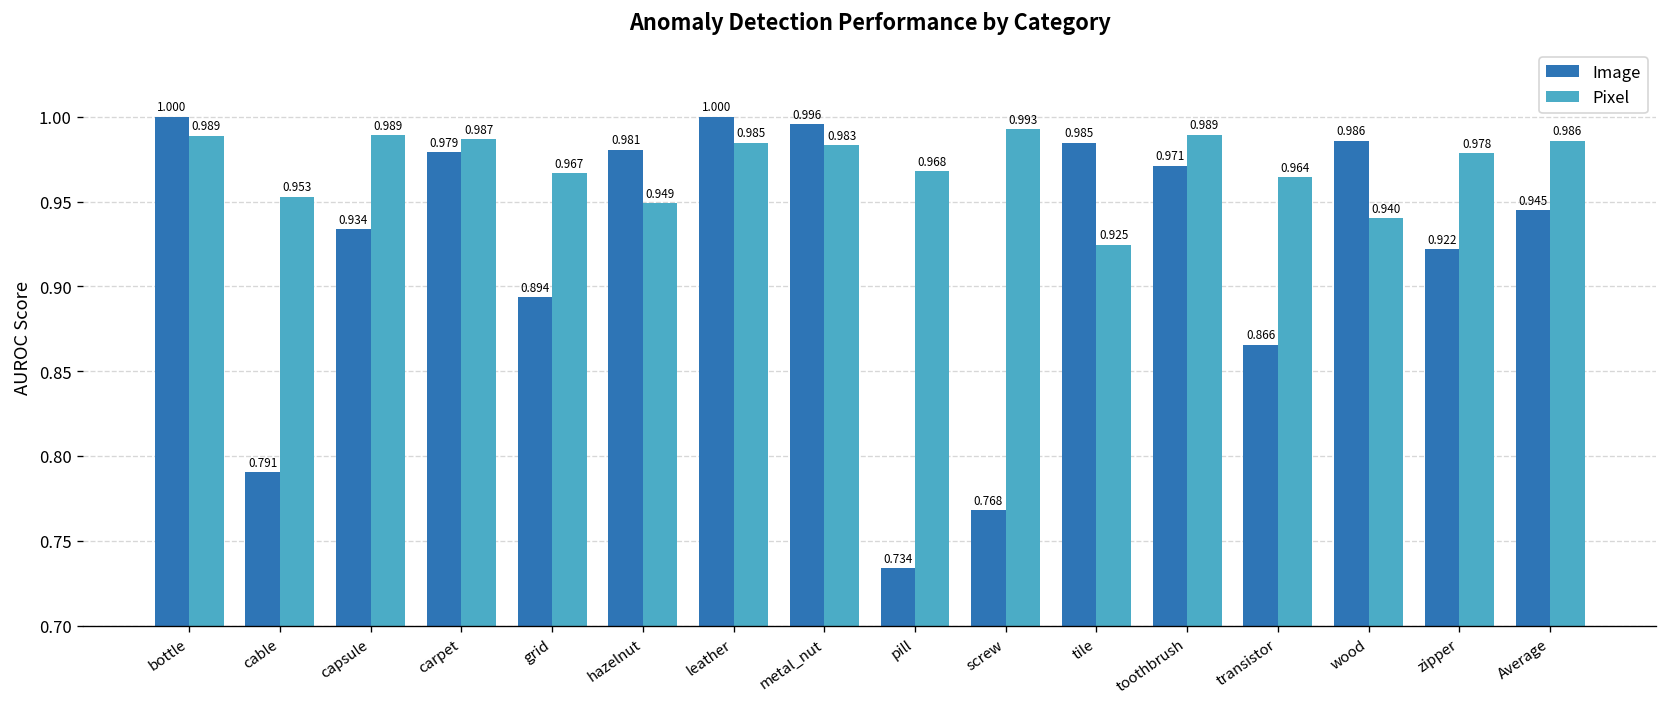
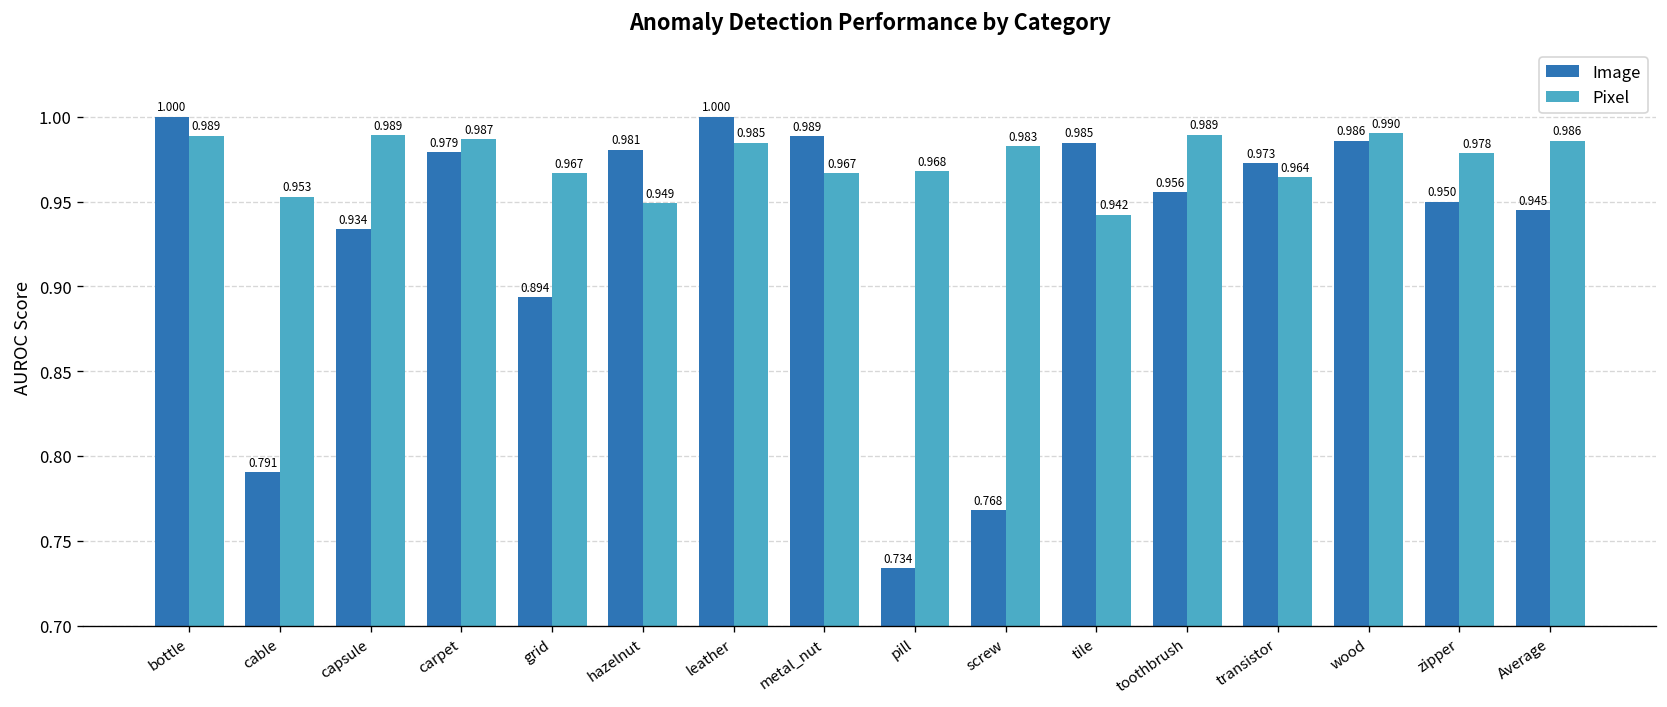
  {
    "Image": {
      "bottle": 1.000,
      "cable": 0.791,
      "capsule": 0.934,
      "carpet": 0.979,
      "grid": 0.894,
      "hazelnut": 0.981,
      "leather": 1.000,
-     "metal_nut": 0.996,
+     "metal_nut": 0.989,
      "pill": 0.734,
      "screw": 0.768,
      "tile": 0.985,
-     "toothbrush": 0.971,
-     "transistor": 0.866,
+     "toothbrush": 0.956,
+     "transistor": 0.973,
      "wood": 0.986,
-     "zipper": 0.922,
+     "zipper": 0.950,
      "Average": 0.945
    },
    "Pixel": {
      "bottle": 0.989,
      "cable": 0.953,
      "capsule": 0.989,
      "carpet": 0.987,
      "grid": 0.967,
      "hazelnut": 0.949,
      "leather": 0.985,
-     "metal_nut": 0.983,
+     "metal_nut": 0.967,
      "pill": 0.968,
-     "screw": 0.993,
-     "tile": 0.925,
+     "screw": 0.983,
+     "tile": 0.942,
      "toothbrush": 0.989,
      "transistor": 0.964,
-     "wood": 0.940,
+     "wood": 0.990,
      "zipper": 0.978,
      "Average": 0.986
    }
  }
